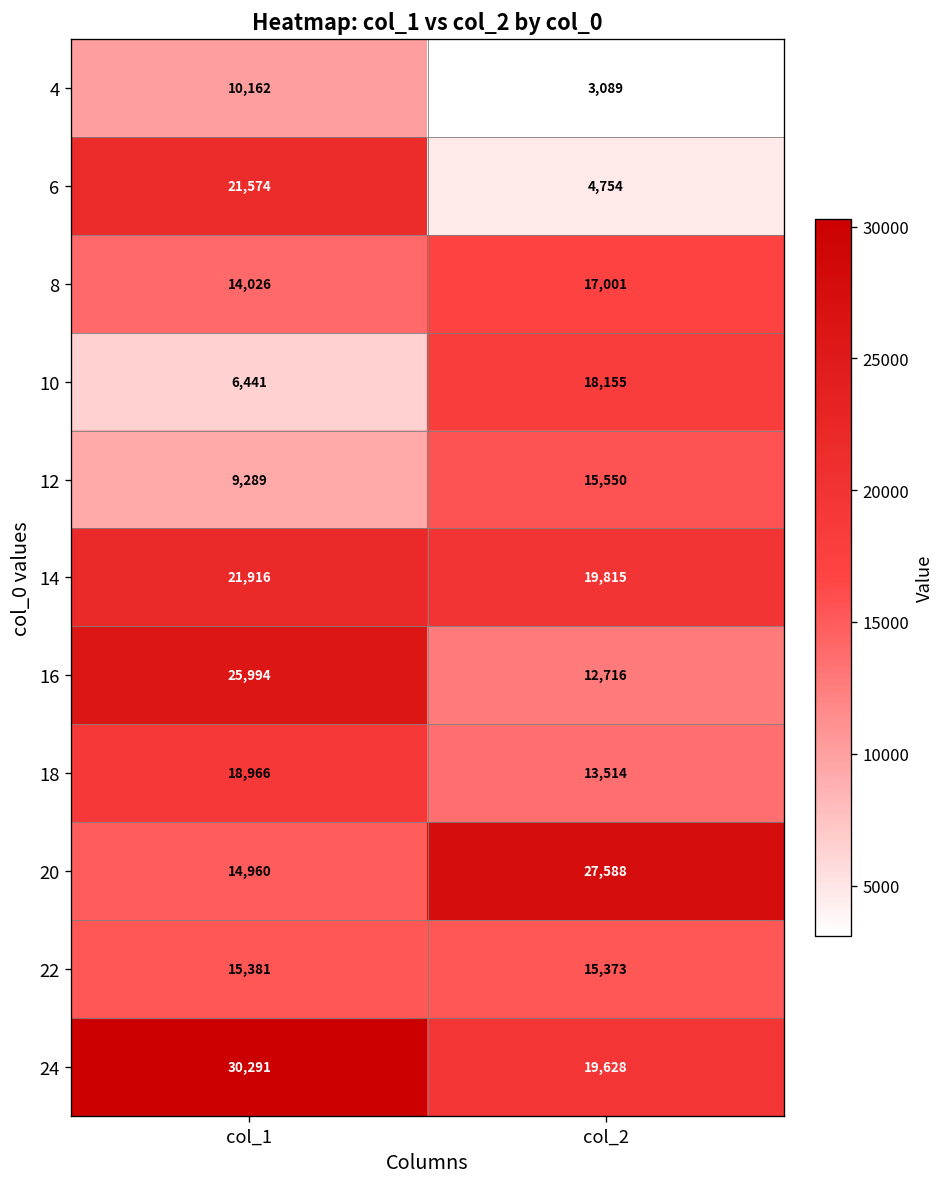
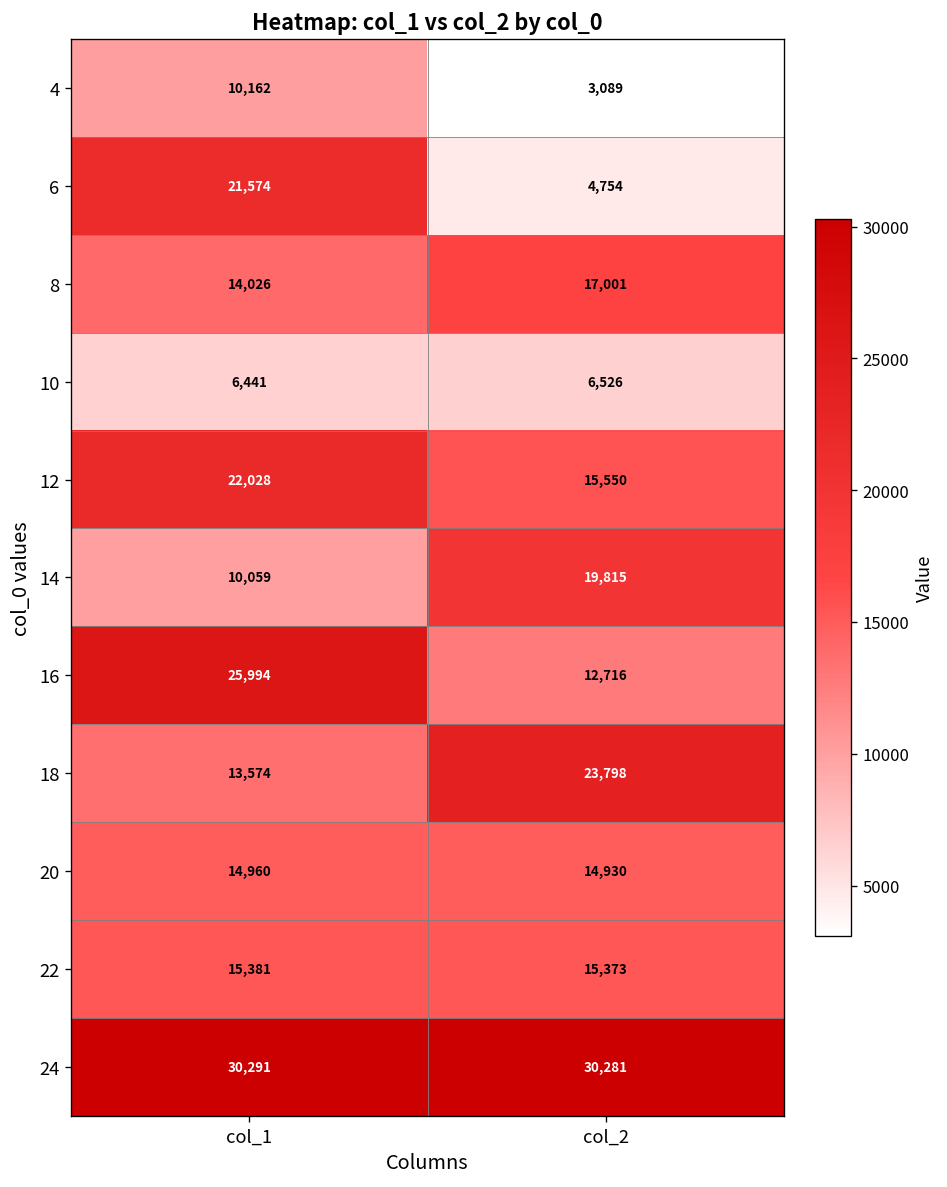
  {
    "4": {
      "col_1": "10,162",
      "col_2": "3,089"
    },
    "6": {
      "col_1": "21,574",
      "col_2": "4,754"
    },
    "8": {
      "col_1": "14,026",
      "col_2": "17,001"
    },
    "10": {
      "col_1": "6,441",
-     "col_2": "18,155"
+     "col_2": "6,526"
    },
    "12": {
-     "col_1": "9,289",
+     "col_1": "22,028",
      "col_2": "15,550"
    },
    "14": {
-     "col_1": "21,916",
+     "col_1": "10,059",
      "col_2": "19,815"
    },
    "16": {
      "col_1": "25,994",
      "col_2": "12,716"
    },
    "18": {
-     "col_1": "18,966",
-     "col_2": "13,514"
+     "col_1": "13,574",
+     "col_2": "23,798"
    },
    "20": {
      "col_1": "14,960",
-     "col_2": "27,588"
+     "col_2": "14,930"
    },
    "22": {
      "col_1": "15,381",
      "col_2": "15,373"
    },
    "24": {
      "col_1": "30,291",
-     "col_2": "19,628"
+     "col_2": "30,281"
    }
  }
